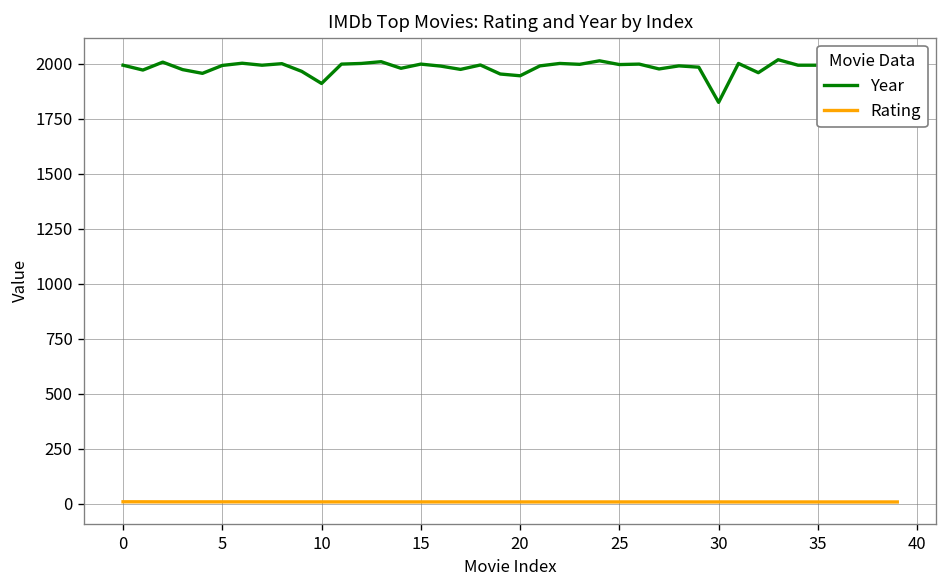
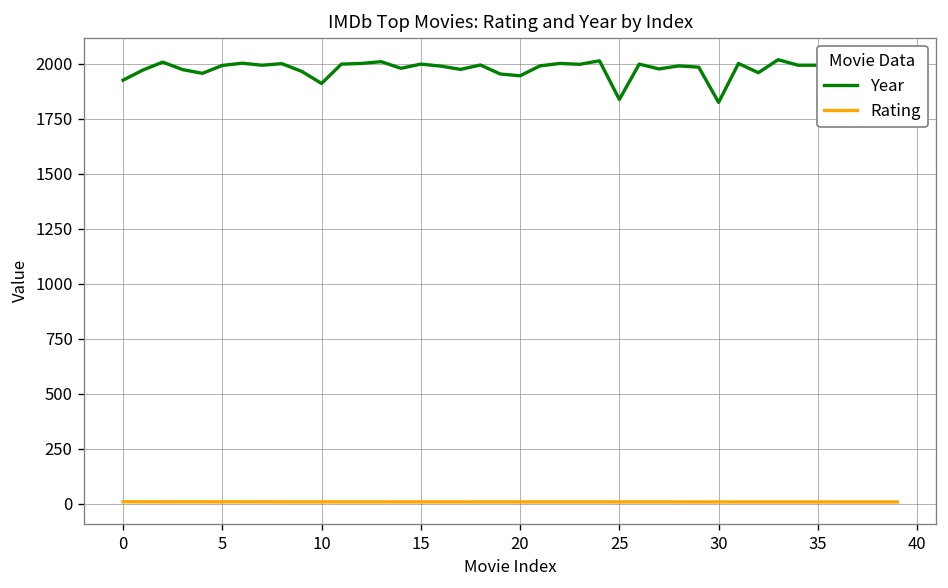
  {
    "Year": {
-     "0": 1990,
+     "0": 1930,
      "5": 1990,
      "10": 1910,
      "15": 2000,
      "20": 1950,
-     "25": 2000,
+     "25": 1840,
      "30": 1830
    },
    "Rating": {
      "0": 10,
      "5": 10,
      "10": 10,
      "15": 10,
      "20": 10,
      "25": 10,
      "30": 10,
      "35": 10
    }
  }
